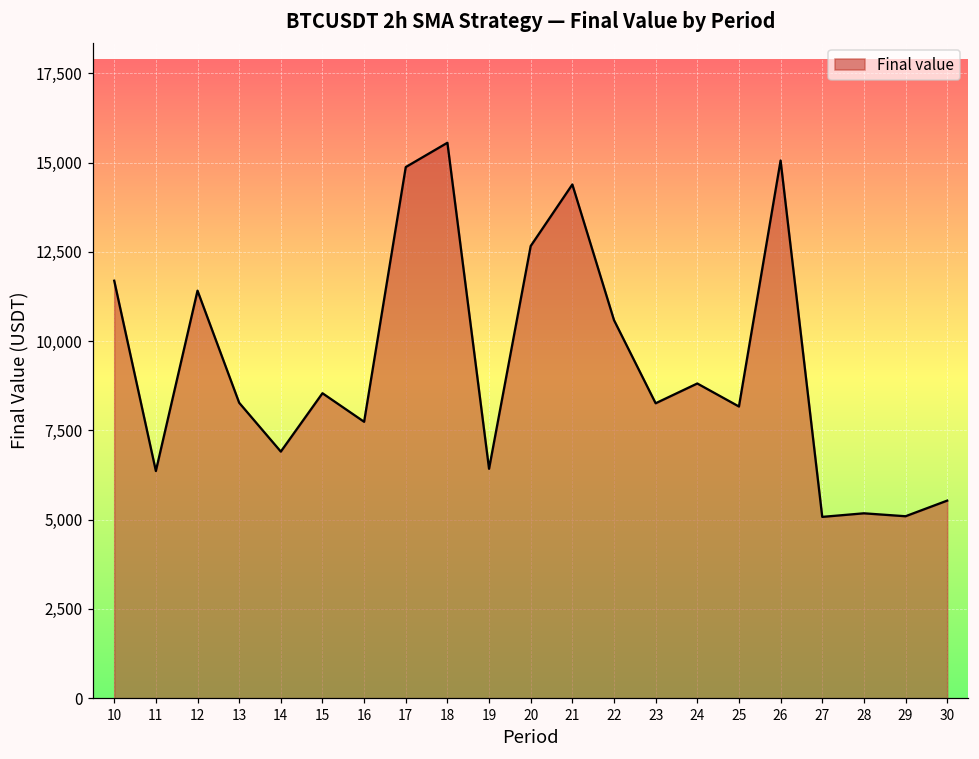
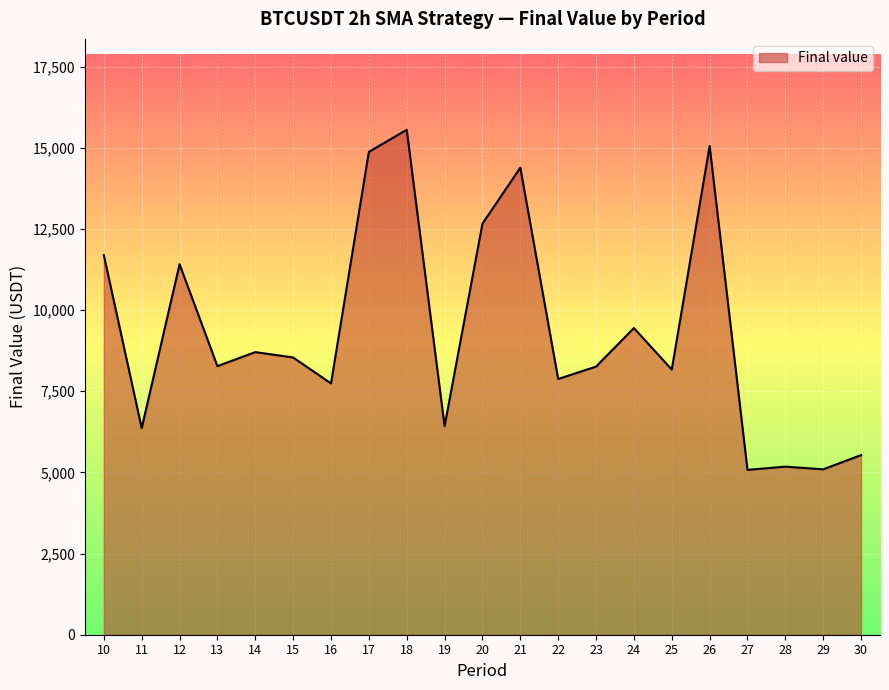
  {
    "10": "11,700",
    "11": "6,400",
    "12": "11,400",
    "13": "8,300",
-   "14": "6,900",
+   "14": "8,700",
    "15": "8,500",
    "16": "7,700",
    "17": "14,900",
    "18": "15,600",
    "19": "6,400",
    "20": "12,700",
    "21": "14,400",
-   "22": "10,600",
+   "22": "7,900",
    "23": "8,300",
-   "24": "8,800",
+   "24": "9,400",
    "25": "8,200",
    "26": "15,100",
    "27": "5,100",
    "28": "5,200",
    "29": "5,100",
    "30": "5,500"
  }
